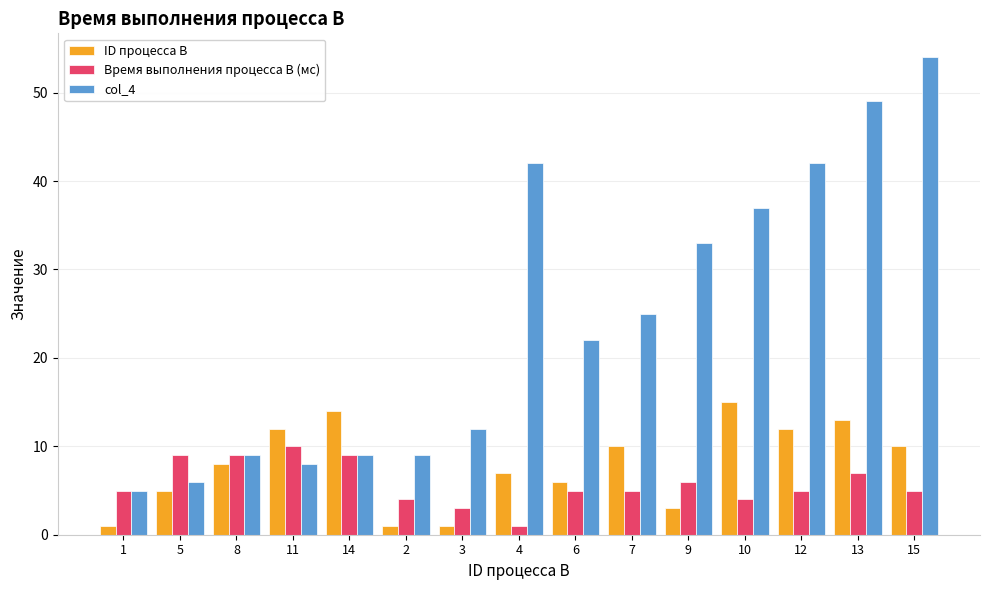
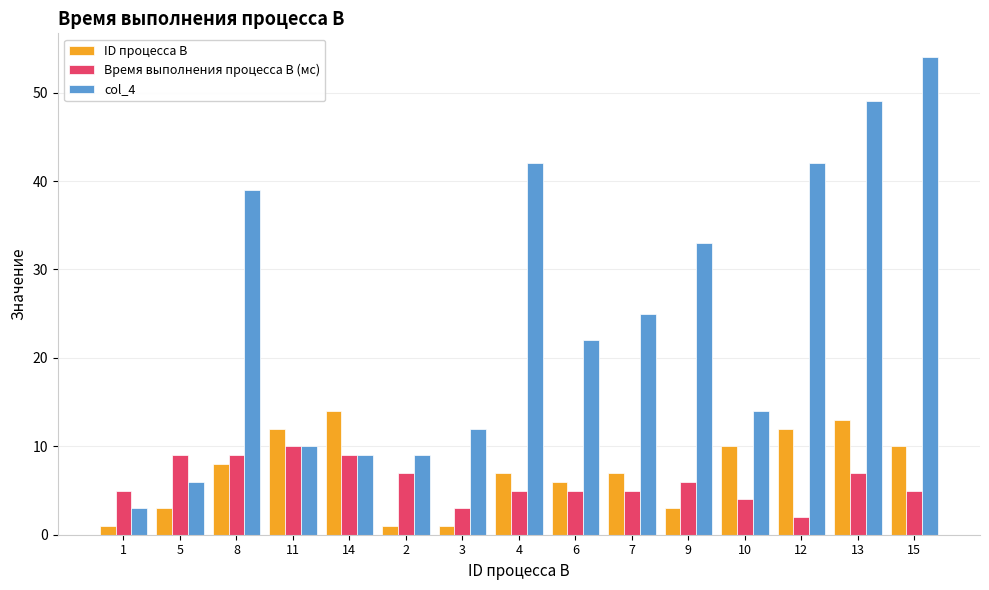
  {
    "ID процесса B": {
      "1": 1,
-     "5": 5,
+     "5": 3,
      "8": 8,
      "11": 12,
      "14": 14,
      "2": 1,
      "3": 1,
      "4": 7,
      "6": 6,
-     "7": 10,
+     "7": 7,
      "9": 3,
-     "10": 15,
+     "10": 10,
      "12": 12,
      "13": 13,
      "15": 10
    },
    "Время выполнения процесса B (мс)": {
      "1": 5,
      "5": 9,
      "8": 9,
      "11": 10,
      "14": 9,
-     "2": 4,
+     "2": 7,
      "3": 3,
-     "4": 1,
+     "4": 5,
      "6": 5,
      "7": 5,
      "9": 6,
      "10": 4,
-     "12": 5,
+     "12": 2,
      "13": 7,
      "15": 5
    },
    "col_4": {
-     "1": 5,
+     "1": 3,
      "5": 6,
-     "8": 9,
-     "11": 8,
+     "8": 39,
+     "11": 10,
      "14": 9,
      "2": 9,
      "3": 12,
      "4": 42,
      "6": 22,
      "7": 25,
      "9": 33,
-     "10": 37,
+     "10": 14,
      "12": 42,
      "13": 49,
      "15": 54
    }
  }
